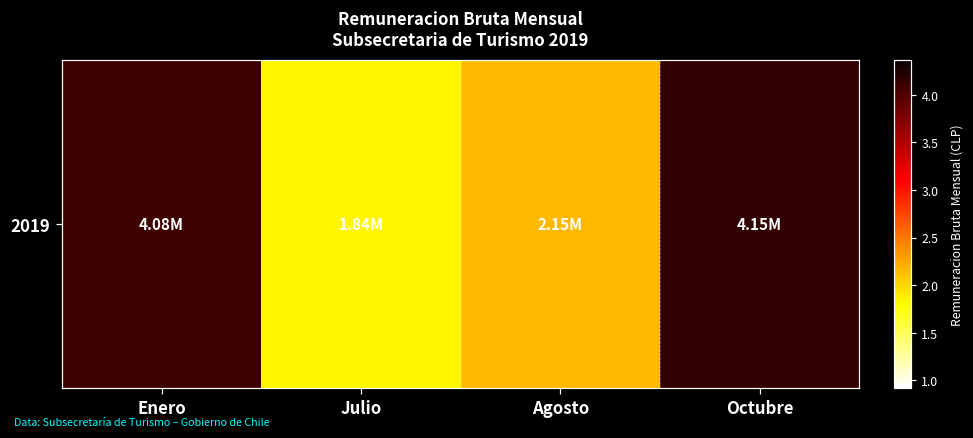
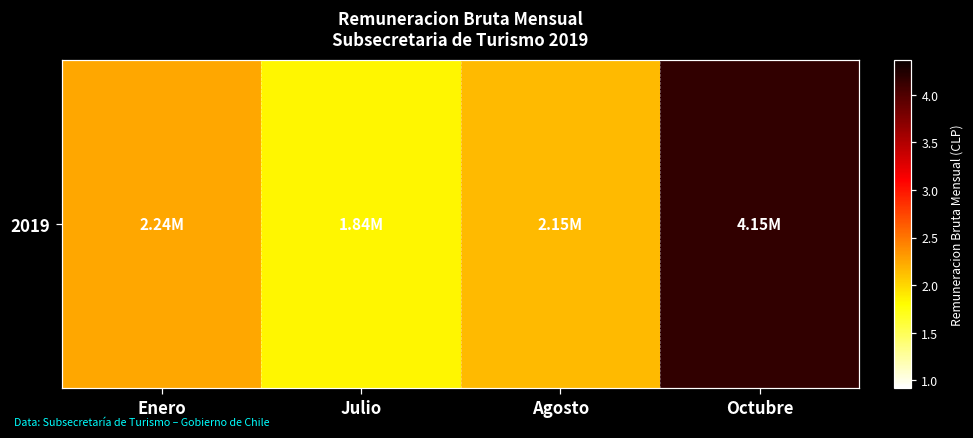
  {
    "2019": {
-     "Enero": "4.08M",
+     "Enero": "2.24M",
      "Julio": "1.84M",
      "Agosto": "2.15M",
      "Octubre": "4.15M"
    }
  }
